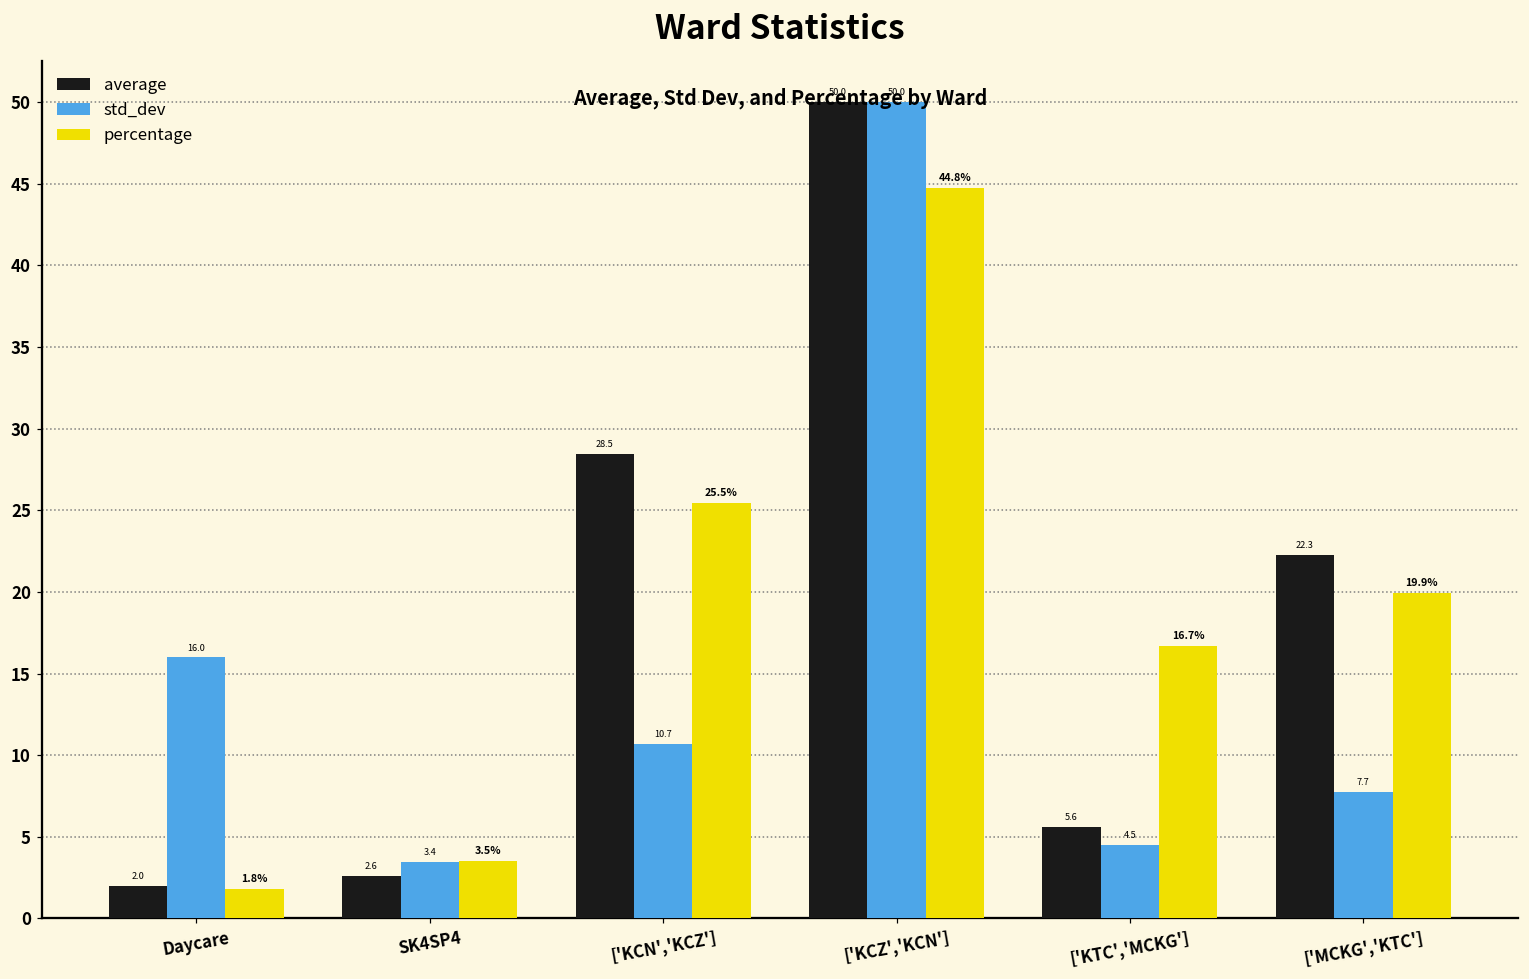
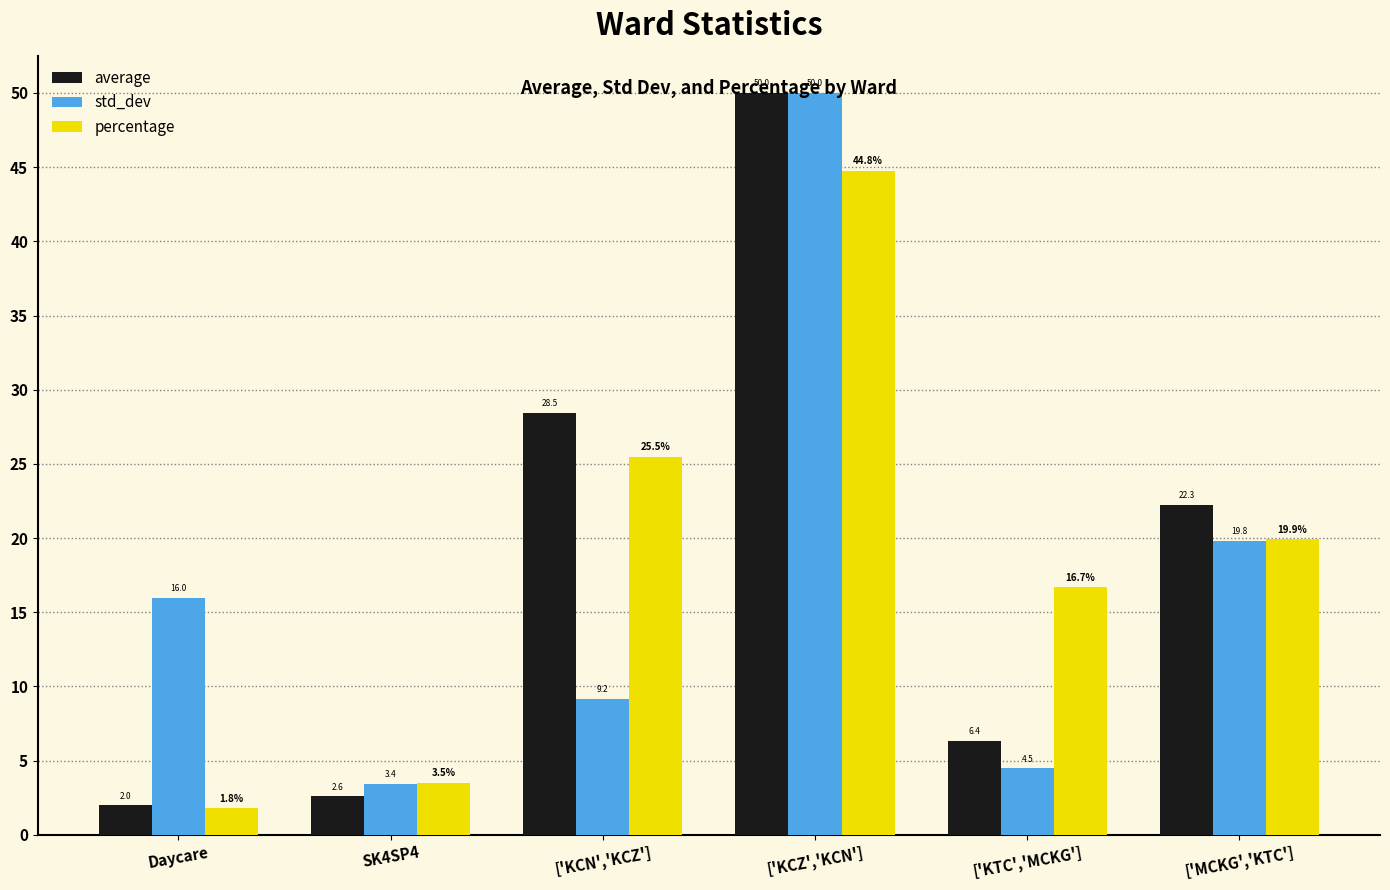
  {
    "average": {
      "Daycare": "2.0",
      "SK4SP4": "2.6",
      "['KCN','KCZ']": "28.5",
-     "['KTC','MCKG']": "5.6",
+     "['KTC','MCKG']": "6.4",
      "['MCKG','KTC']": "22.3"
    },
    "std_dev": {
      "Daycare": "16.0",
      "SK4SP4": "3.4",
-     "['KCN','KCZ']": "10.7",
+     "['KCN','KCZ']": "9.2",
      "['KTC','MCKG']": "4.5",
-     "['MCKG','KTC']": "7.7"
+     "['MCKG','KTC']": "19.8"
    },
    "percentage": {
      "Daycare": "1.8%",
      "SK4SP4": "3.5%",
      "['KCN','KCZ']": "25.5%",
      "['KCZ','KCN']": "44.8%",
      "['KTC','MCKG']": "16.7%",
      "['MCKG','KTC']": "19.9%"
    }
  }
